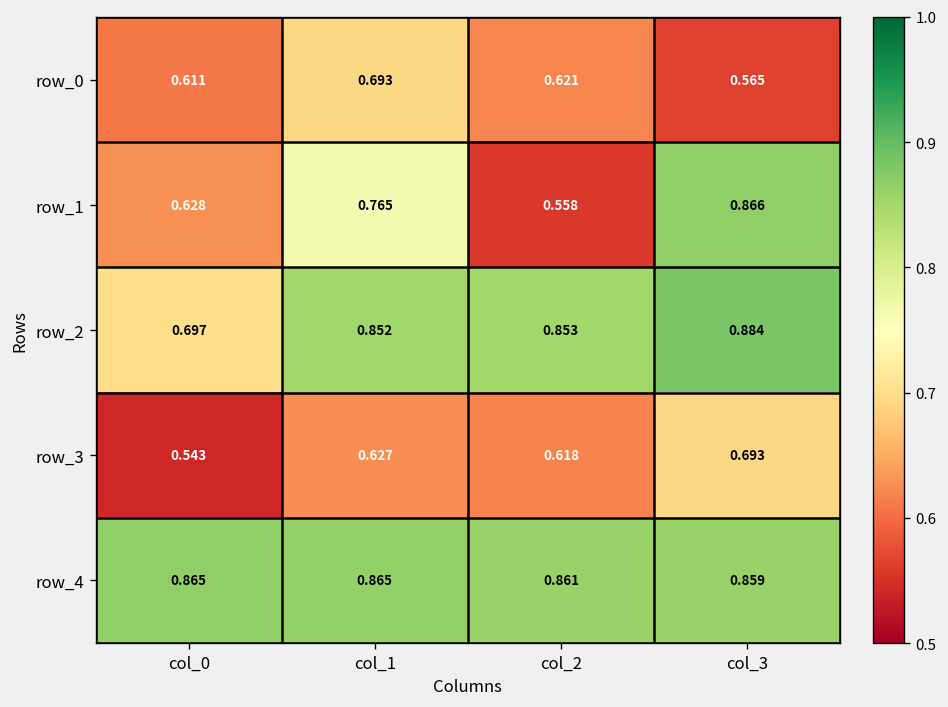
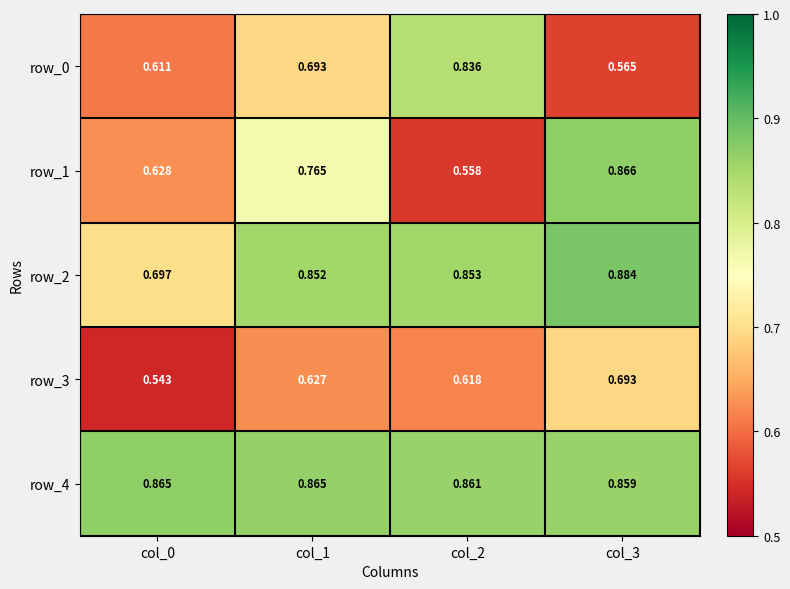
  {
    "row_0": {
      "col_0": 0.611,
      "col_1": 0.693,
-     "col_2": 0.621,
+     "col_2": 0.836,
      "col_3": 0.565
    },
    "row_1": {
      "col_0": 0.628,
      "col_1": 0.765,
      "col_2": 0.558,
      "col_3": 0.866
    },
    "row_2": {
      "col_0": 0.697,
      "col_1": 0.852,
      "col_2": 0.853,
      "col_3": 0.884
    },
    "row_3": {
      "col_0": 0.543,
      "col_1": 0.627,
      "col_2": 0.618,
      "col_3": 0.693
    },
    "row_4": {
      "col_0": 0.865,
      "col_1": 0.865,
      "col_2": 0.861,
      "col_3": 0.859
    }
  }
